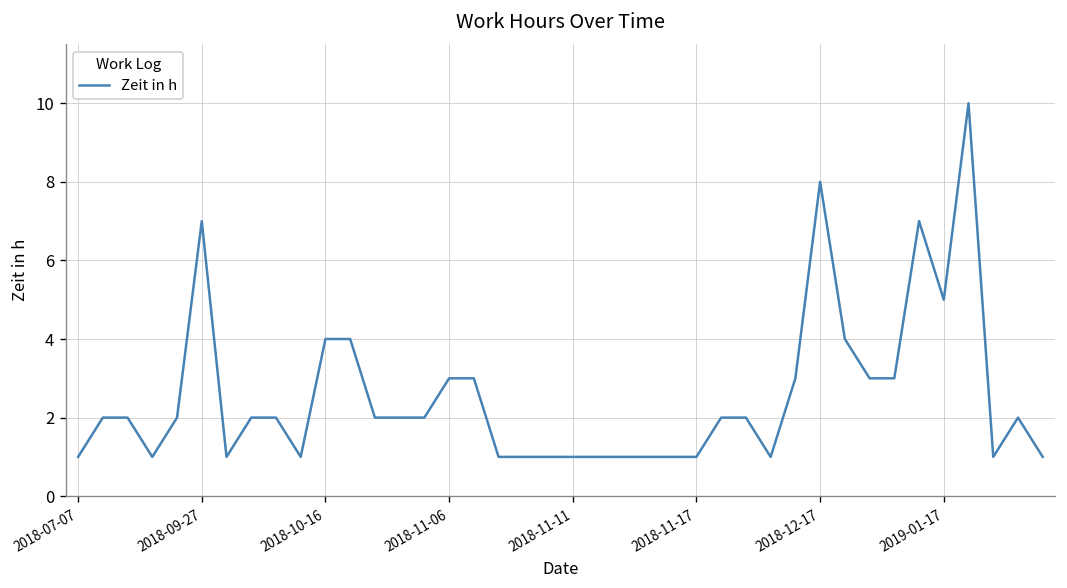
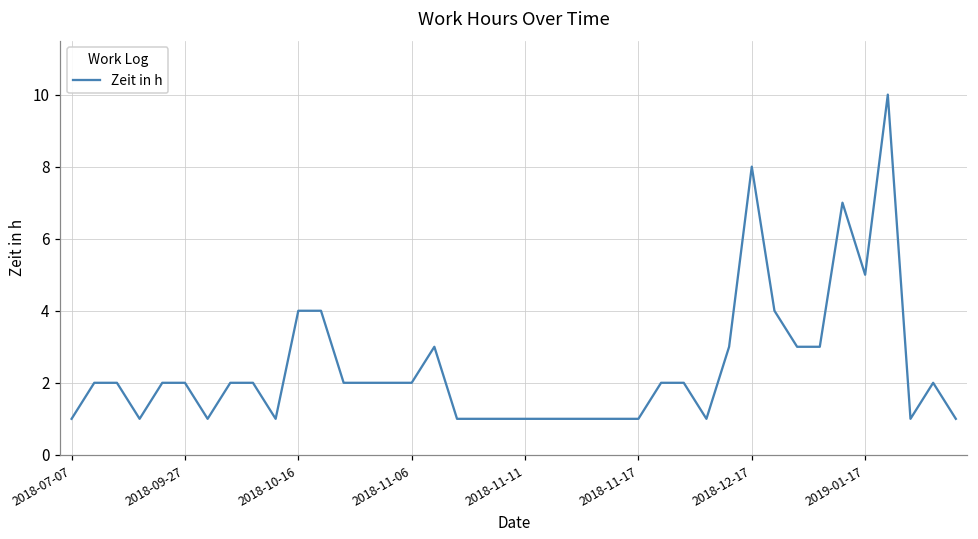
  {
    "2018-07-07": 1,
-   "2018-09-27": 7,
+   "2018-09-27": 2,
    "2018-10-16": 4,
-   "2018-11-06": 3,
+   "2018-11-06": 2,
    "2018-11-11": 1,
    "2018-11-17": 1,
    "2018-12-17": 8,
    "2019-01-17": 5
  }
